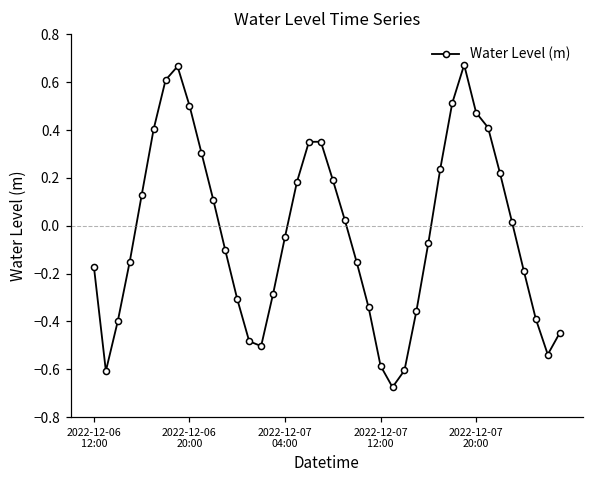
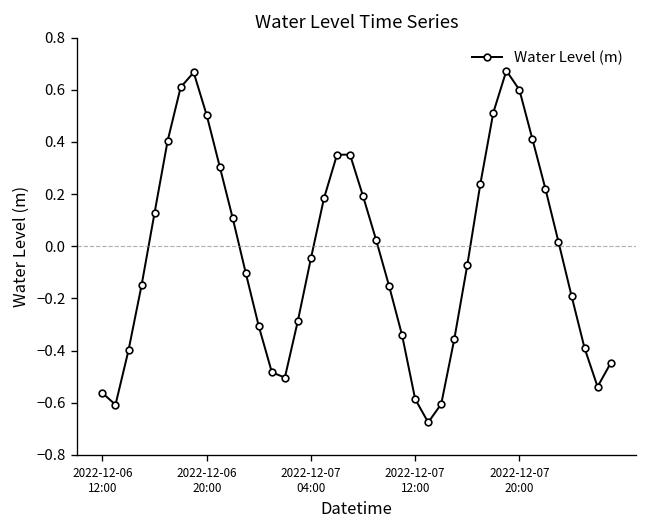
  {
-   "2022-12-06 12:00": -0.17,
+   "2022-12-06 12:00": -0.56,
    "2022-12-06 20:00": 0.50,
    "2022-12-07 04:00": -0.05,
    "2022-12-07 12:00": -0.59,
-   "2022-12-07 20:00": 0.47
+   "2022-12-07 20:00": 0.60
  }
